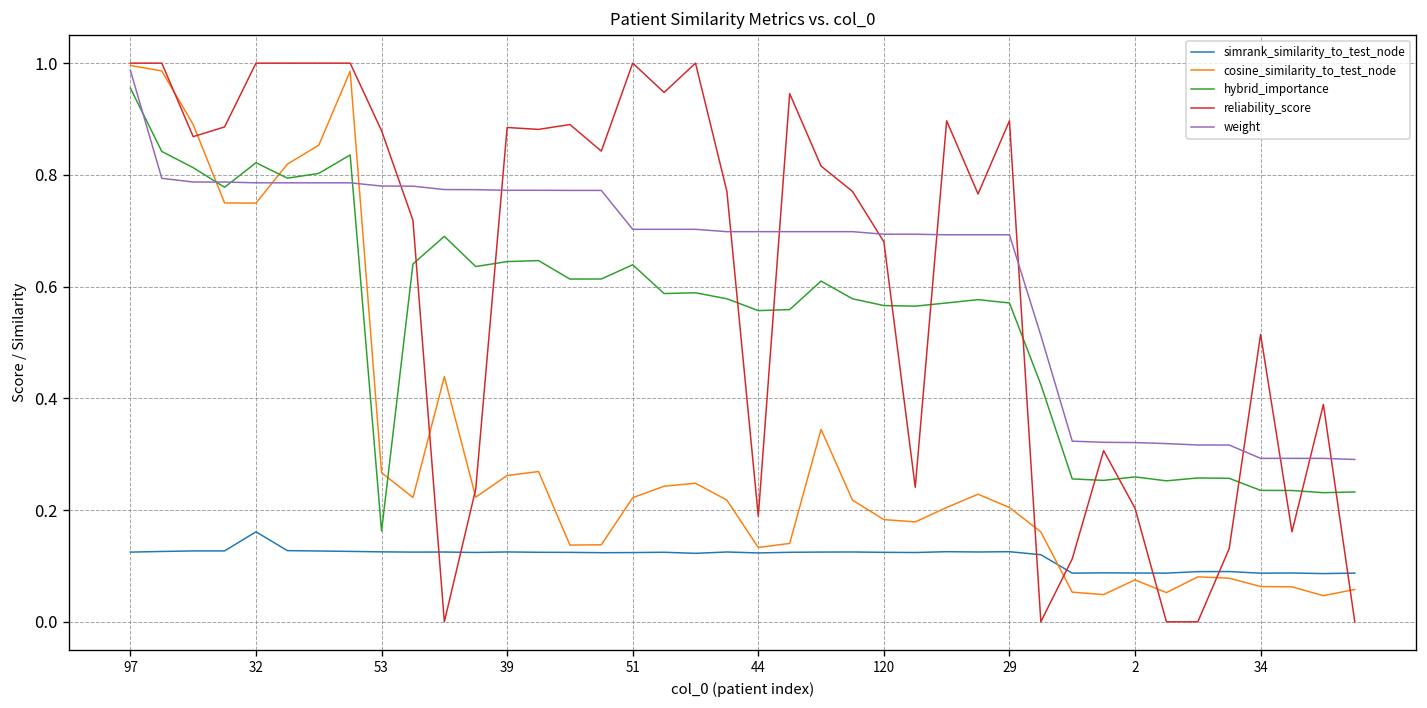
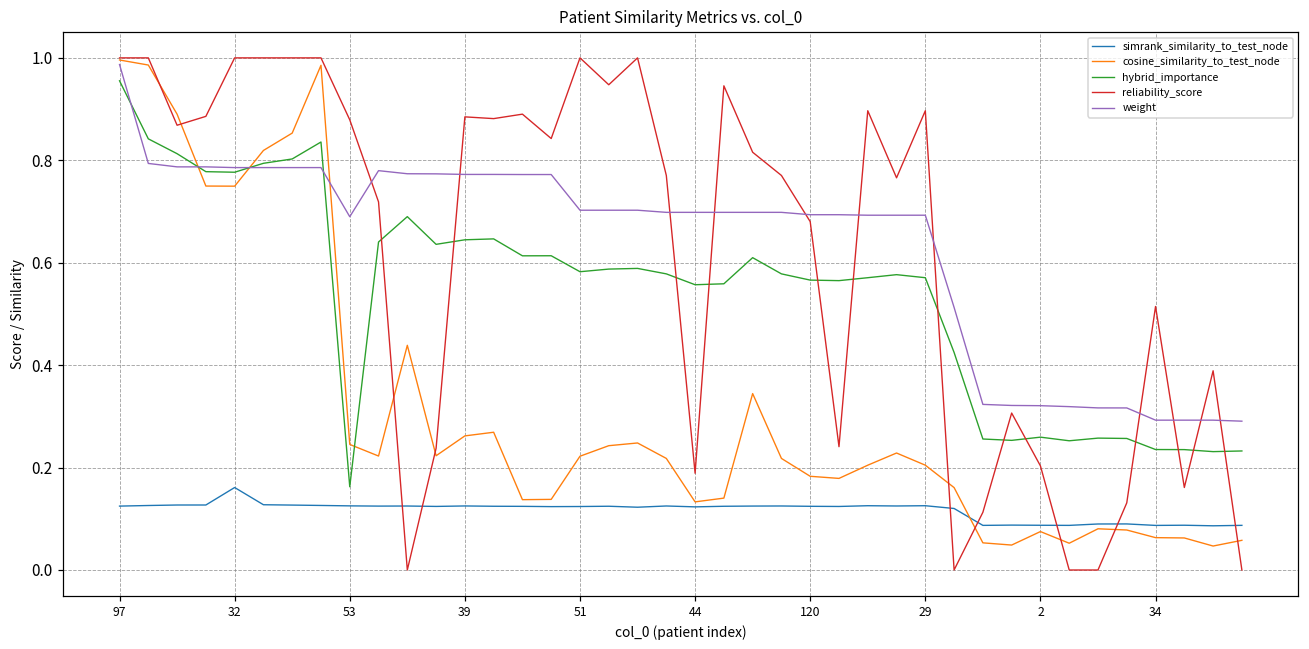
  {
    "simrank_similarity_to_test_node": {
      "97": 0.12,
      "32": 0.16,
      "53": 0.13,
      "51": 0.12,
      "44": 0.12,
      "120": 0.12
    },
    "cosine_similarity_to_test_node": {
      "32": 0.75,
-     "53": 0.27,
+     "53": 0.25,
      "51": 0.22,
      "44": 0.13,
      "120": 0.18
    },
    "hybrid_importance": {
      "97": 0.96,
-     "32": 0.82,
+     "32": 0.78,
      "53": 0.16,
-     "51": 0.64,
+     "51": 0.58,
      "44": 0.56,
      "120": 0.57
    },
    "reliability_score": {
      "32": 1.00,
      "53": 0.88,
      "51": 1.00,
      "44": 0.19,
      "120": 0.68
    },
    "weight": {
      "97": 0.99,
      "32": 0.79,
-     "53": 0.78,
+     "53": 0.69,
      "51": 0.70,
      "44": 0.70,
      "120": 0.69
    }
  }
